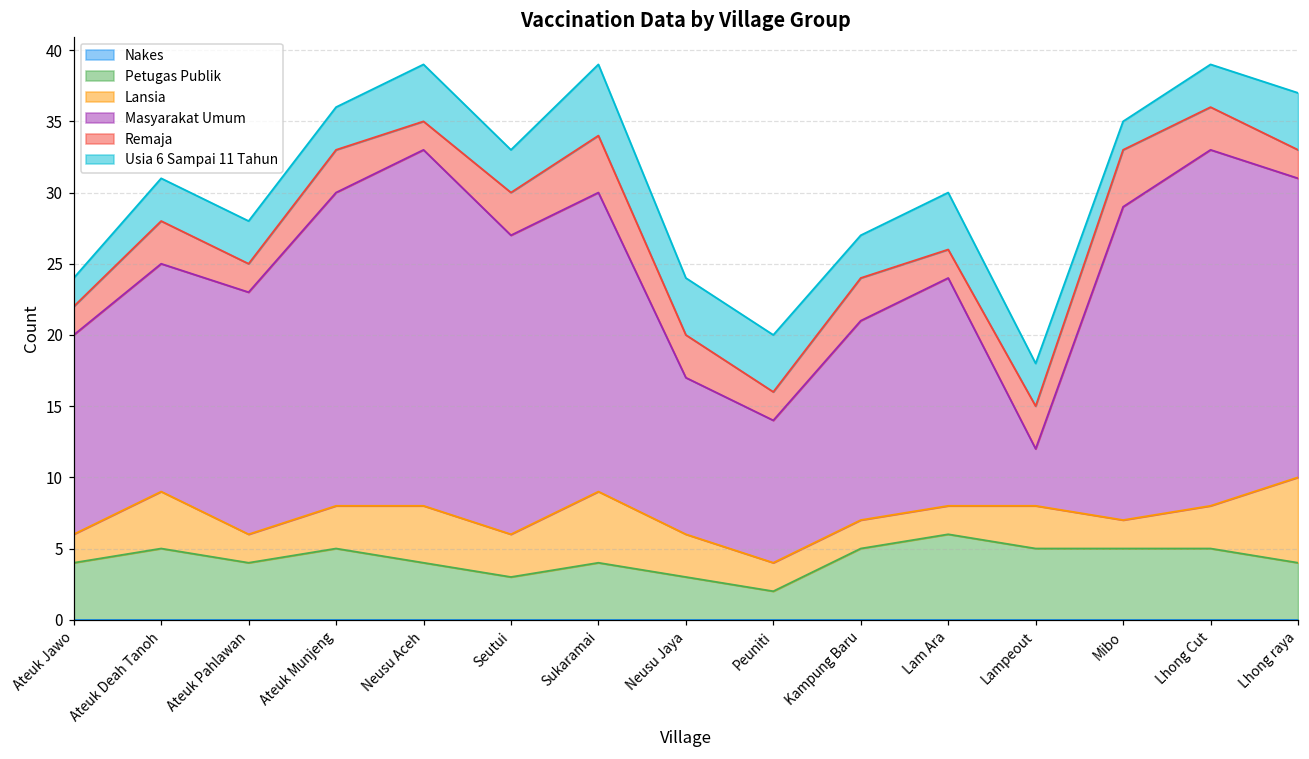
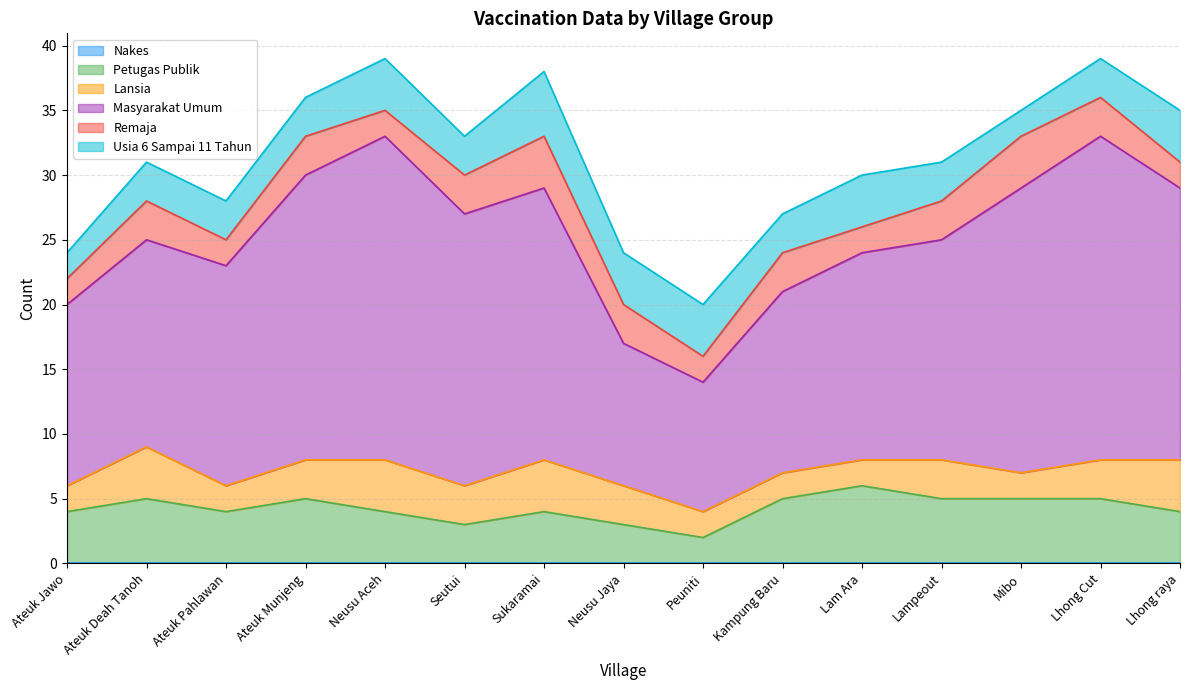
  {
    "Petugas Publik": {
      "Ateuk Jawo": 4,
      "Ateuk Deah Tanoh": 5,
      "Ateuk Pahlawan": 4,
      "Ateuk Munjeng": 5,
      "Neusu Aceh": 4,
      "Seutui": 3,
      "Sukaramai": 4,
      "Neusu Jaya": 3,
      "Peuniti": 2,
      "Kampung Baru": 5,
      "Lam Ara": 6,
      "Lampeout": 5,
      "Mibo": 5,
      "Lhong Cut": 5,
      "Lhong raya": 4
    },
    "Lansia": {
      "Ateuk Jawo": 2,
      "Ateuk Deah Tanoh": 4,
      "Ateuk Pahlawan": 2,
      "Ateuk Munjeng": 3,
      "Neusu Aceh": 4,
      "Seutui": 3,
-     "Sukaramai": 5,
+     "Sukaramai": 4,
      "Neusu Jaya": 3,
      "Peuniti": 2,
      "Kampung Baru": 2,
      "Lam Ara": 2,
      "Lampeout": 3,
      "Mibo": 2,
      "Lhong Cut": 3,
-     "Lhong raya": 6
+     "Lhong raya": 4
    },
    "Masyarakat Umum": {
      "Ateuk Jawo": 14,
      "Ateuk Deah Tanoh": 16,
      "Ateuk Pahlawan": 17,
      "Ateuk Munjeng": 22,
      "Neusu Aceh": 25,
      "Seutui": 21,
      "Sukaramai": 21,
      "Neusu Jaya": 11,
      "Peuniti": 10,
      "Kampung Baru": 14,
      "Lam Ara": 16,
-     "Lampeout": 4,
+     "Lampeout": 17,
      "Mibo": 22,
      "Lhong Cut": 25,
      "Lhong raya": 21
    },
    "Remaja": {
      "Ateuk Jawo": 2,
      "Ateuk Deah Tanoh": 3,
      "Ateuk Pahlawan": 2,
      "Ateuk Munjeng": 3,
      "Neusu Aceh": 2,
      "Seutui": 3,
      "Sukaramai": 4,
      "Neusu Jaya": 3,
      "Peuniti": 2,
      "Kampung Baru": 3,
      "Lam Ara": 2,
      "Lampeout": 3,
      "Mibo": 4,
      "Lhong Cut": 3,
      "Lhong raya": 2
    }
  }
